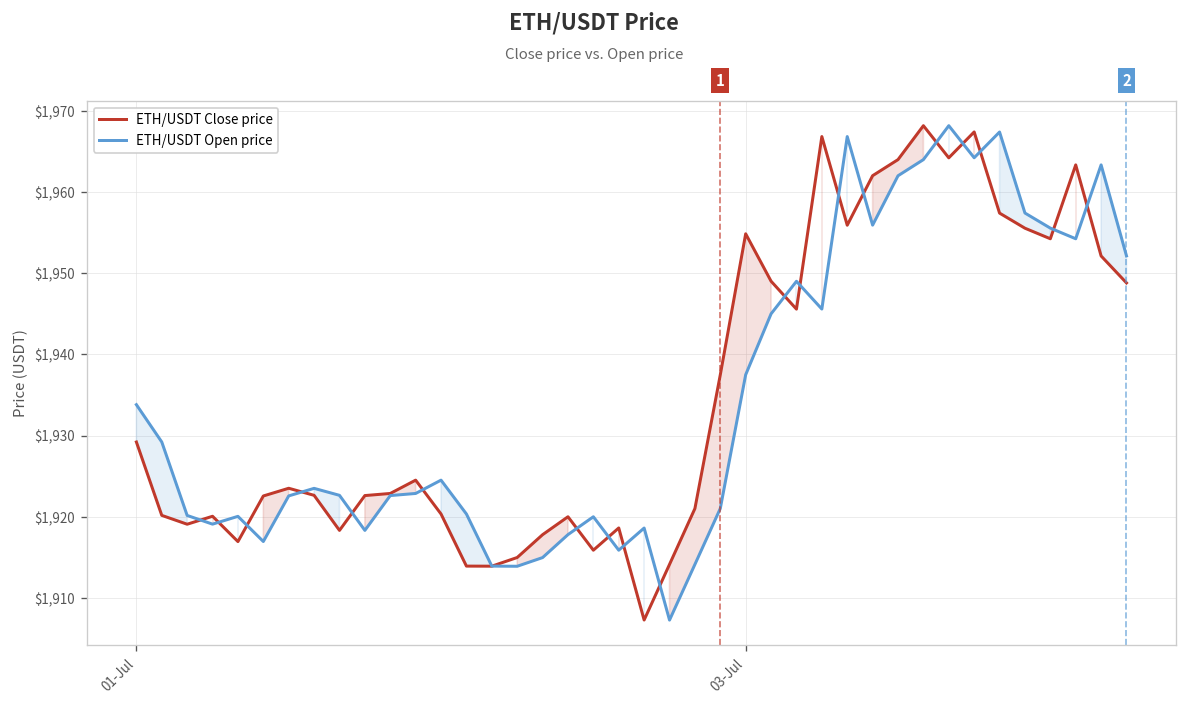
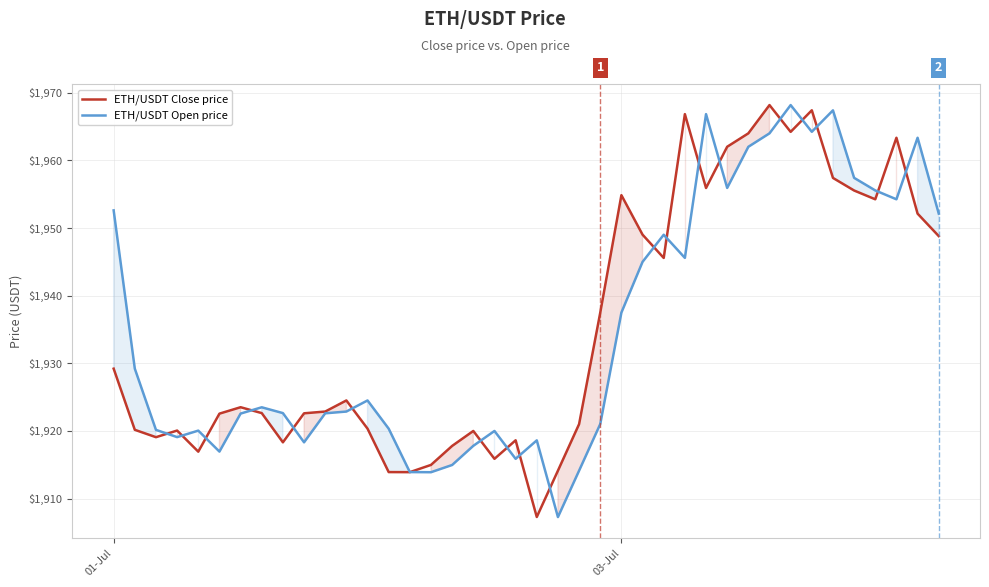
  {
    "ETH/USDT Close price": {
      "01-Jul": "$1,929",
      "03-Jul": "$1,955"
    },
    "ETH/USDT Open price": {
-     "01-Jul": "$1,934",
+     "01-Jul": "$1,953",
      "03-Jul": "$1,937"
    }
  }
